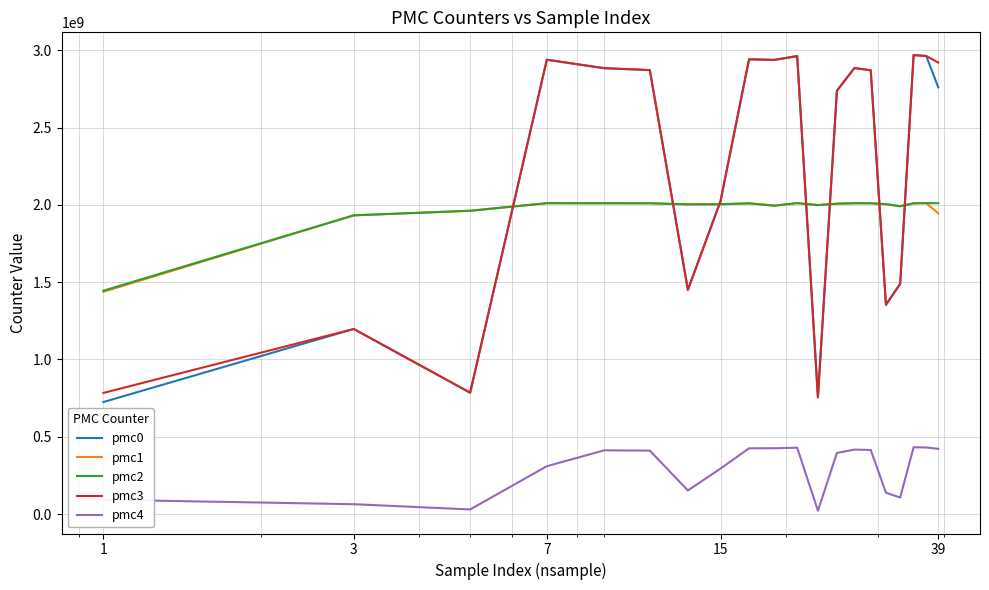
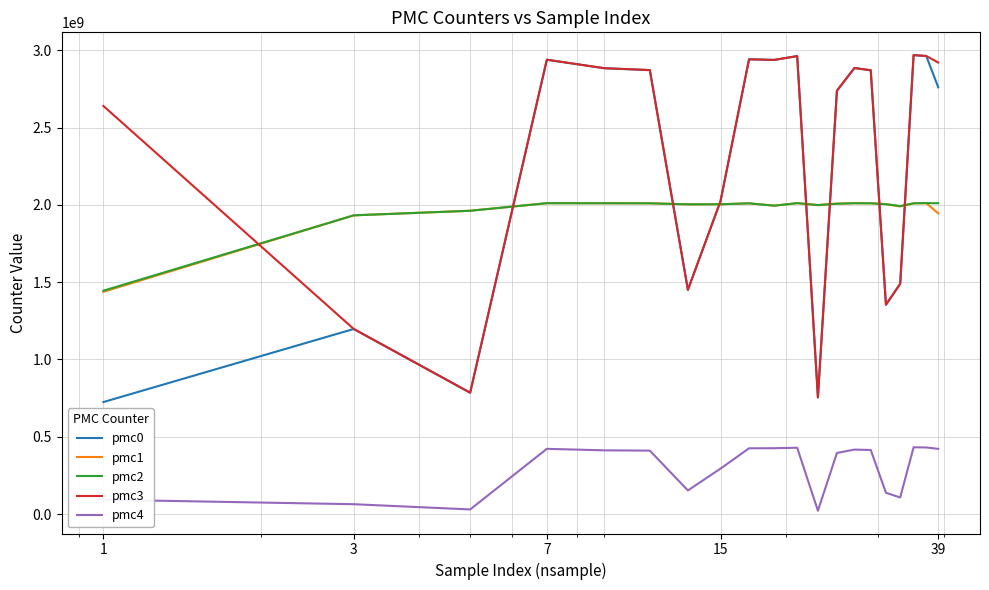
  {
    "pmc0": {
      "1": 720000000,
      "39": 2760000000
    },
    "pmc1": {
      "39": 1940000000
    },
    "pmc2": {
      "39": 2010000000
    },
    "pmc3": {
-     "1": 780000000,
+     "1": 2640000000,
      "39": 2920000000
    },
    "pmc4": {
      "3": 60000000,
-     "7": 310000000,
+     "7": 420000000,
      "15": 290000000,
      "39": 420000000
    }
  }
